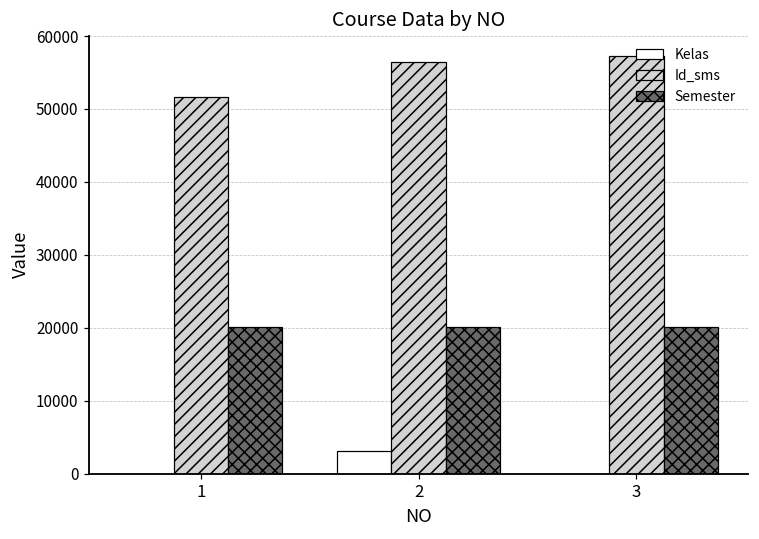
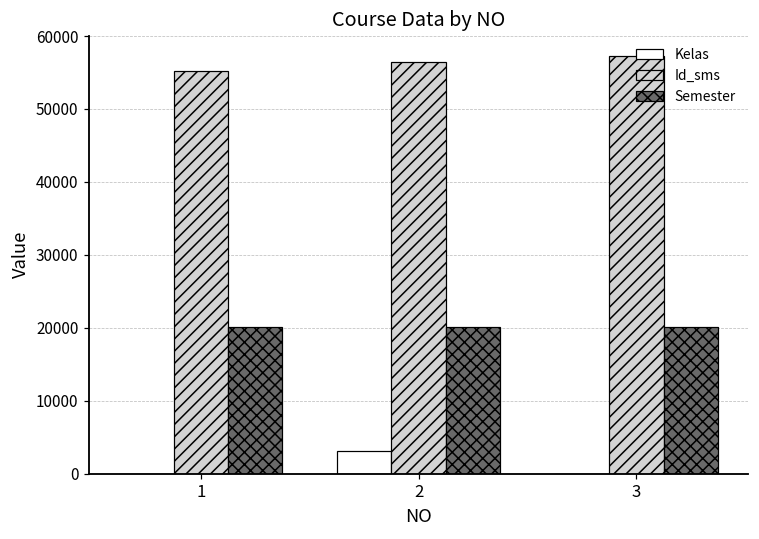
  {
    "Kelas": {
      "2": 3000
    },
    "Id_sms": {
-     "1": 52000,
+     "1": 55000,
      "2": 56000,
      "3": 57000
    },
    "Semester": {
      "1": 20000,
      "2": 20000,
      "3": 20000
    }
  }
